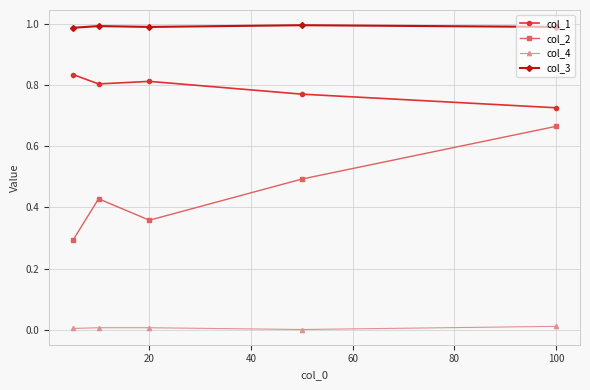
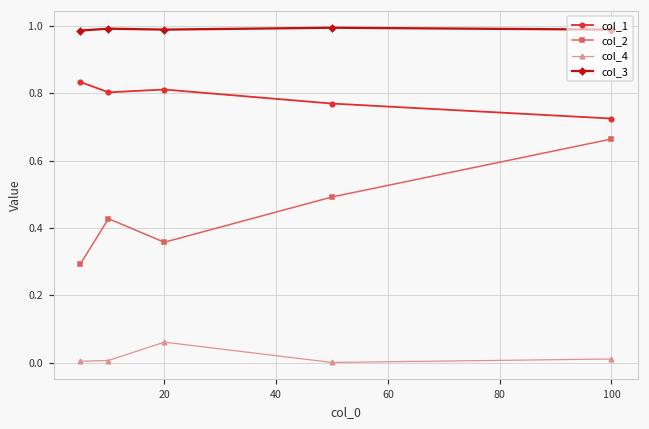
  {
    "col_2": {
      "20": 0.36,
      "100": 0.66
    },
    "col_4": {
-     "20": 0.01,
+     "20": 0.06,
      "100": 0.01
    }
  }
